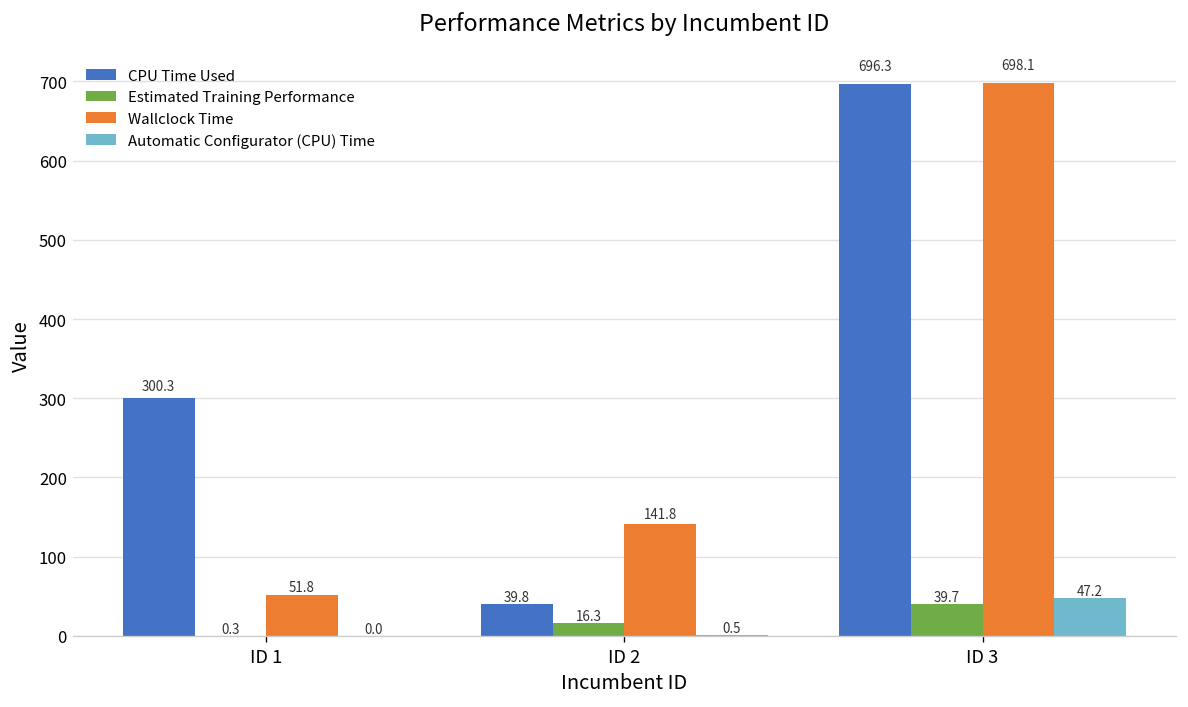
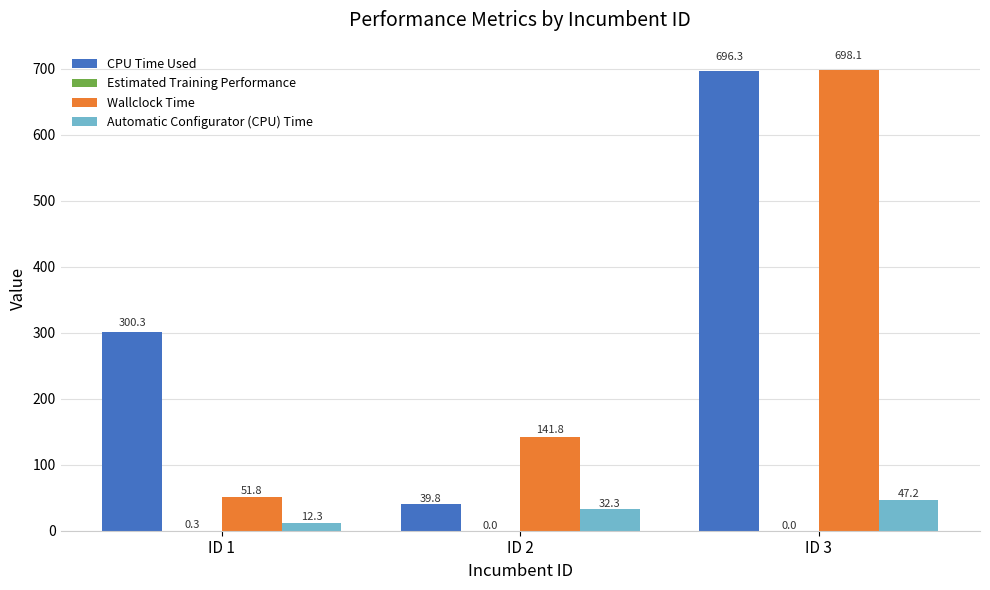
  {
    "CPU Time Used": {
      "ID 1": 300.3,
      "ID 2": 39.8,
      "ID 3": 696.3
    },
    "Estimated Training Performance": {
      "ID 1": 0.3,
-     "ID 2": 16.3,
-     "ID 3": 39.7
+     "ID 2": 0.0,
+     "ID 3": 0.0
    },
    "Wallclock Time": {
      "ID 1": 51.8,
      "ID 2": 141.8,
      "ID 3": 698.1
    },
    "Automatic Configurator (CPU) Time": {
-     "ID 1": 0.0,
-     "ID 2": 0.5,
+     "ID 1": 12.3,
+     "ID 2": 32.3,
      "ID 3": 47.2
    }
  }
